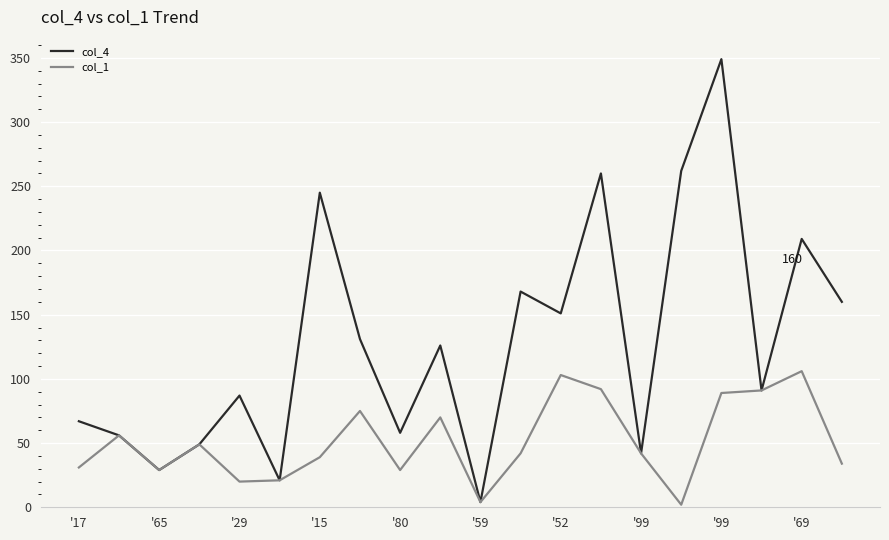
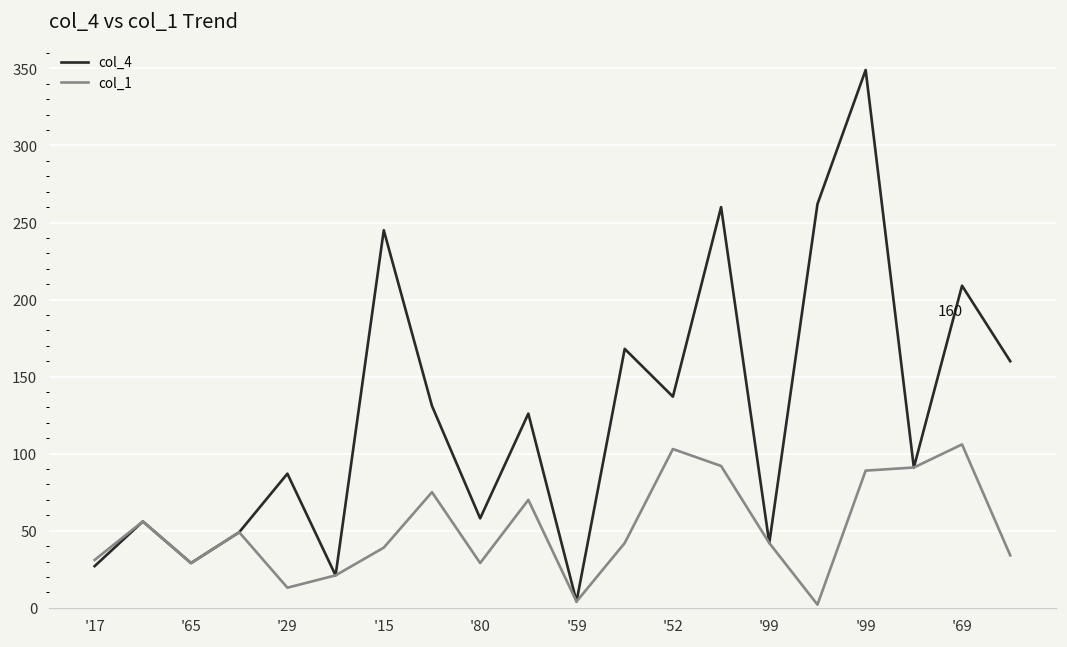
  {
    "col_4": {
-     "'17": 67,
+     "'17": 27,
      "'29": 87,
      "'15": 245,
      "'80": 58,
-     "'52": 151
+     "'52": 137
    },
    "col_1": {
      "'17": 31,
-     "'29": 20,
+     "'29": 13,
      "'15": 39,
      "'80": 29,
      "'52": 103,
      "'69": 106
    }
  }
